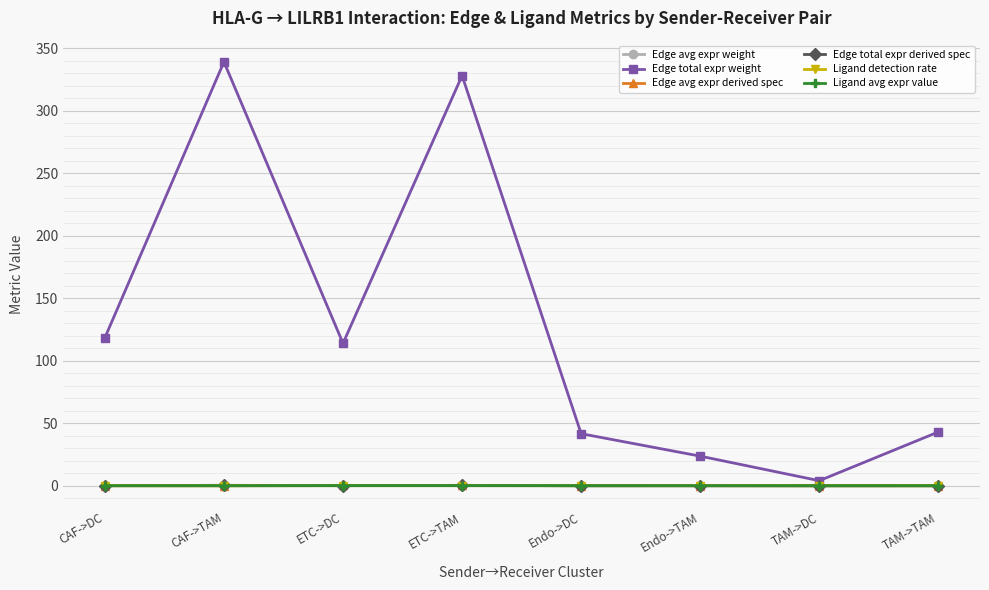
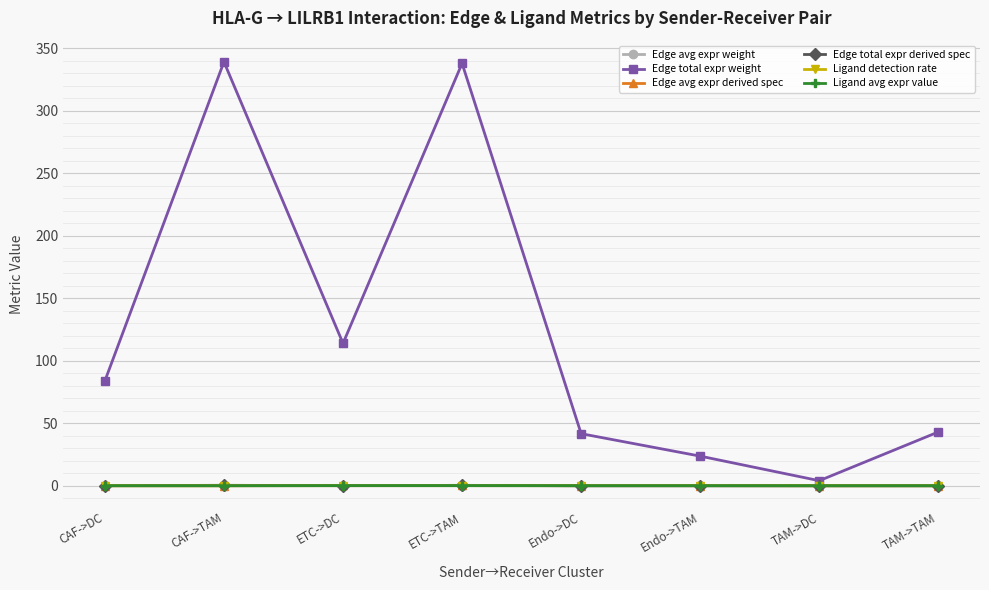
  {
    "Edge total expr weight": {
-     "CAF->DC": 118,
+     "CAF->DC": 84,
      "CAF->TAM": 339,
      "ETC->DC": 114,
-     "ETC->TAM": 328,
+     "ETC->TAM": 338,
      "Endo->DC": 42,
      "Endo->TAM": 24,
      "TAM->DC": 4,
      "TAM->TAM": 43
    }
  }
